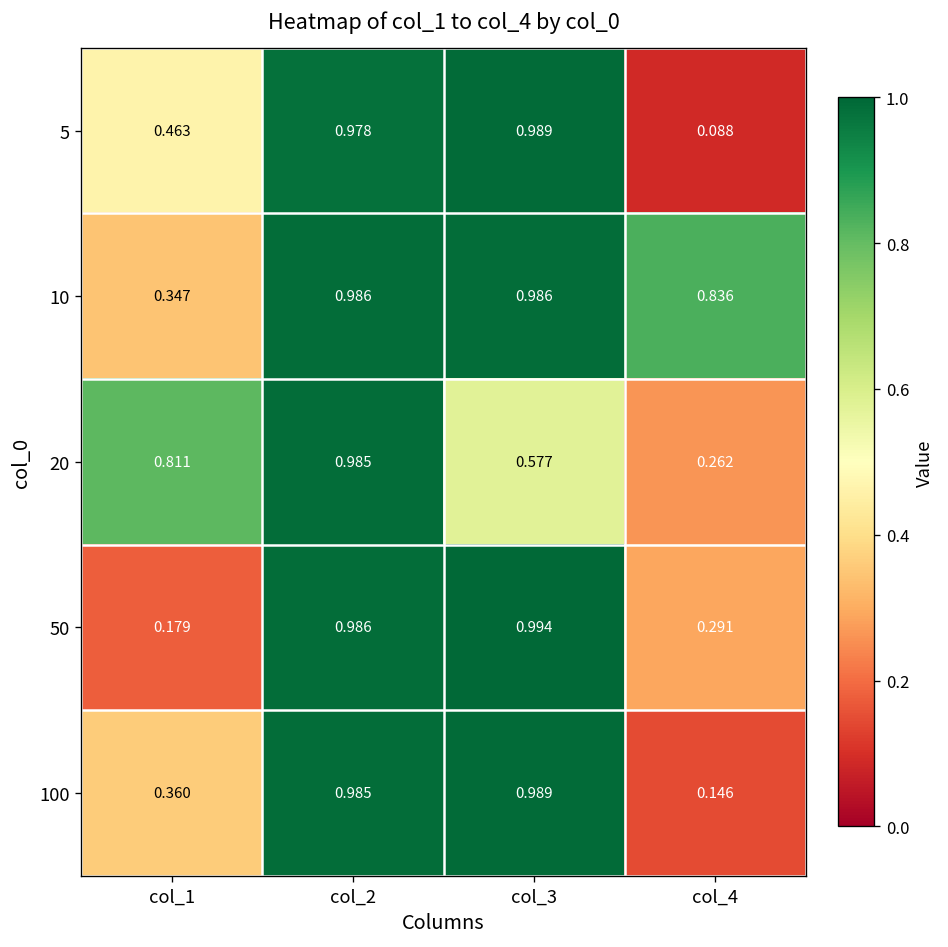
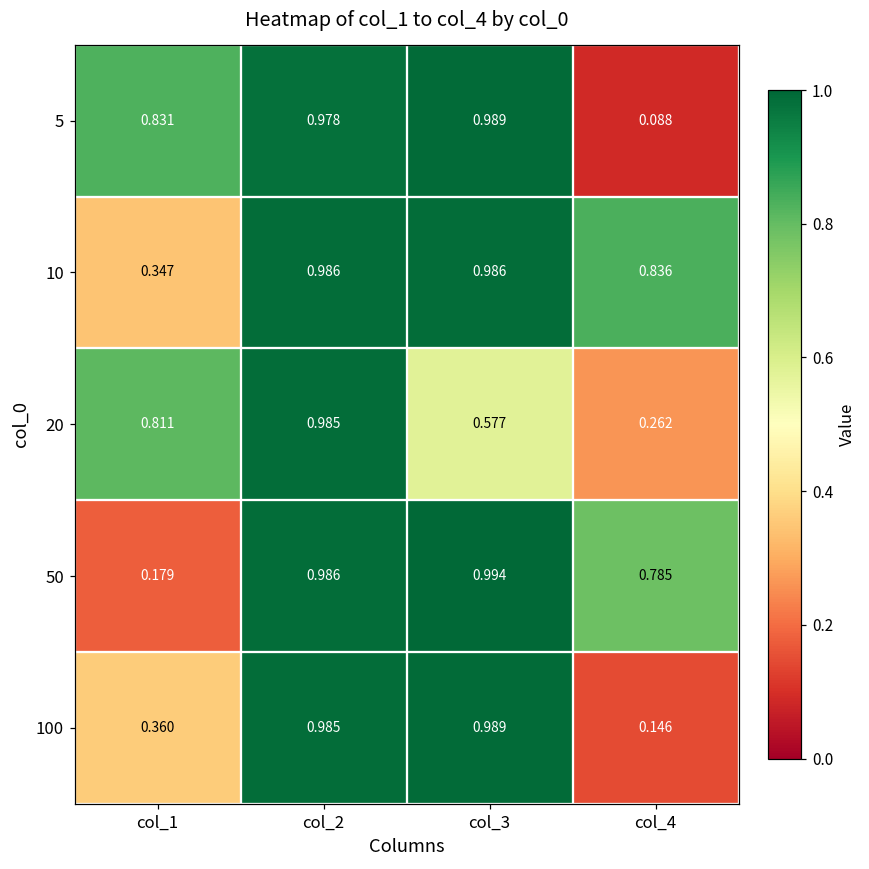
  {
    "5": {
-     "col_1": 0.463,
+     "col_1": 0.831,
      "col_2": 0.978,
      "col_3": 0.989,
      "col_4": 0.088
    },
    "10": {
      "col_1": 0.347,
      "col_2": 0.986,
      "col_3": 0.986,
      "col_4": 0.836
    },
    "20": {
      "col_1": 0.811,
      "col_2": 0.985,
      "col_3": 0.577,
      "col_4": 0.262
    },
    "50": {
      "col_1": 0.179,
      "col_2": 0.986,
      "col_3": 0.994,
-     "col_4": 0.291
+     "col_4": 0.785
    },
    "100": {
      "col_1": 0.360,
      "col_2": 0.985,
      "col_3": 0.989,
      "col_4": 0.146
    }
  }
